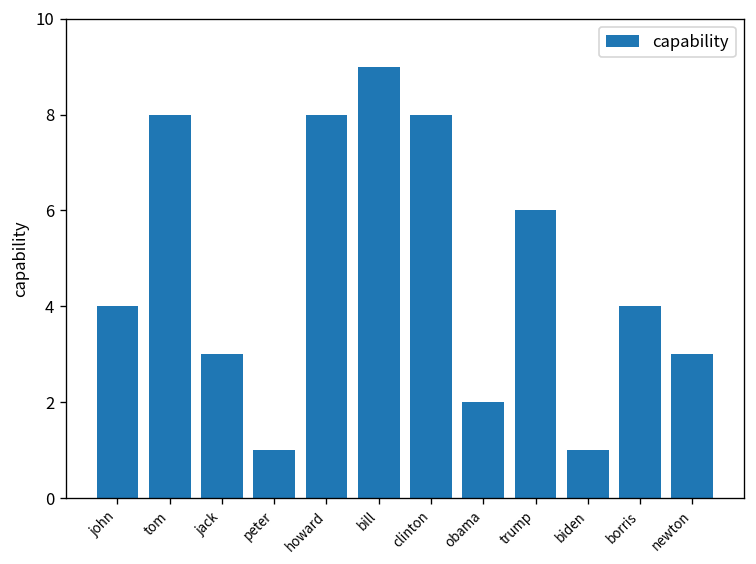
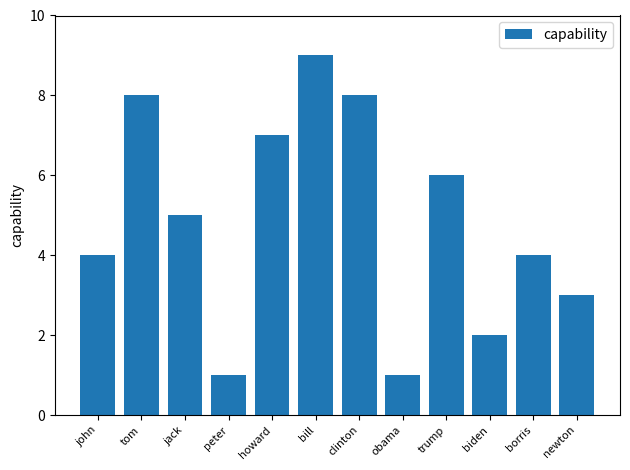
  {
    "john": 4,
    "tom": 8,
-   "jack": 3,
+   "jack": 5,
    "peter": 1,
-   "howard": 8,
+   "howard": 7,
    "bill": 9,
    "clinton": 8,
-   "obama": 2,
+   "obama": 1,
    "trump": 6,
-   "biden": 1,
+   "biden": 2,
    "borris": 4,
    "newton": 3
  }
